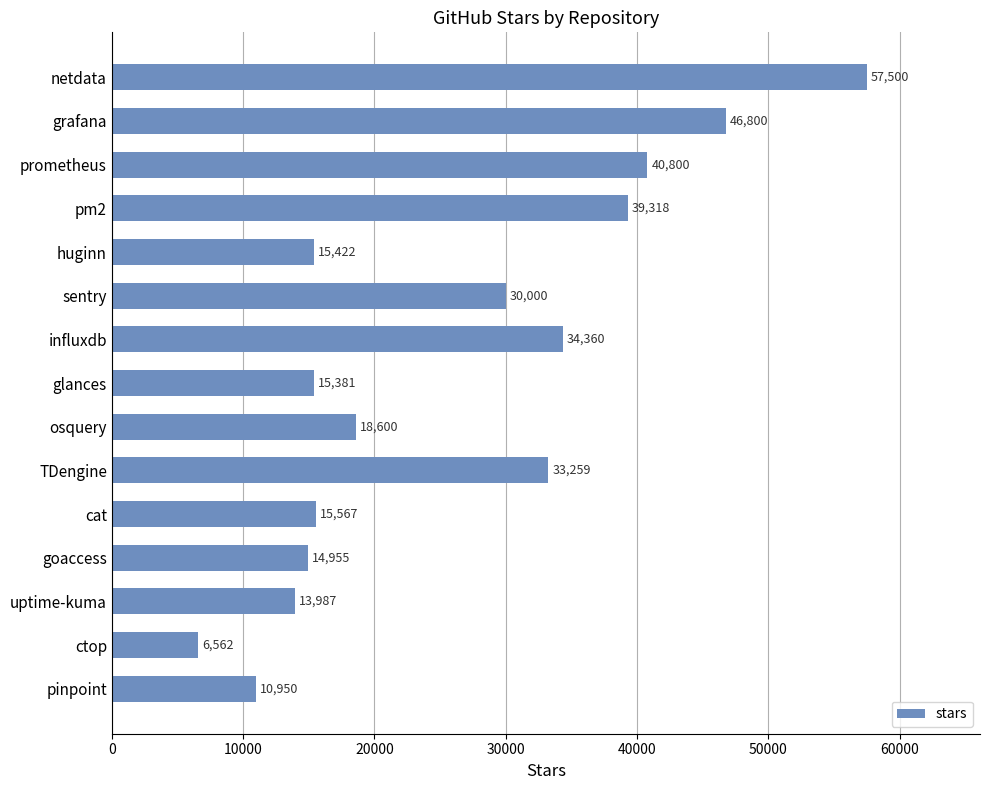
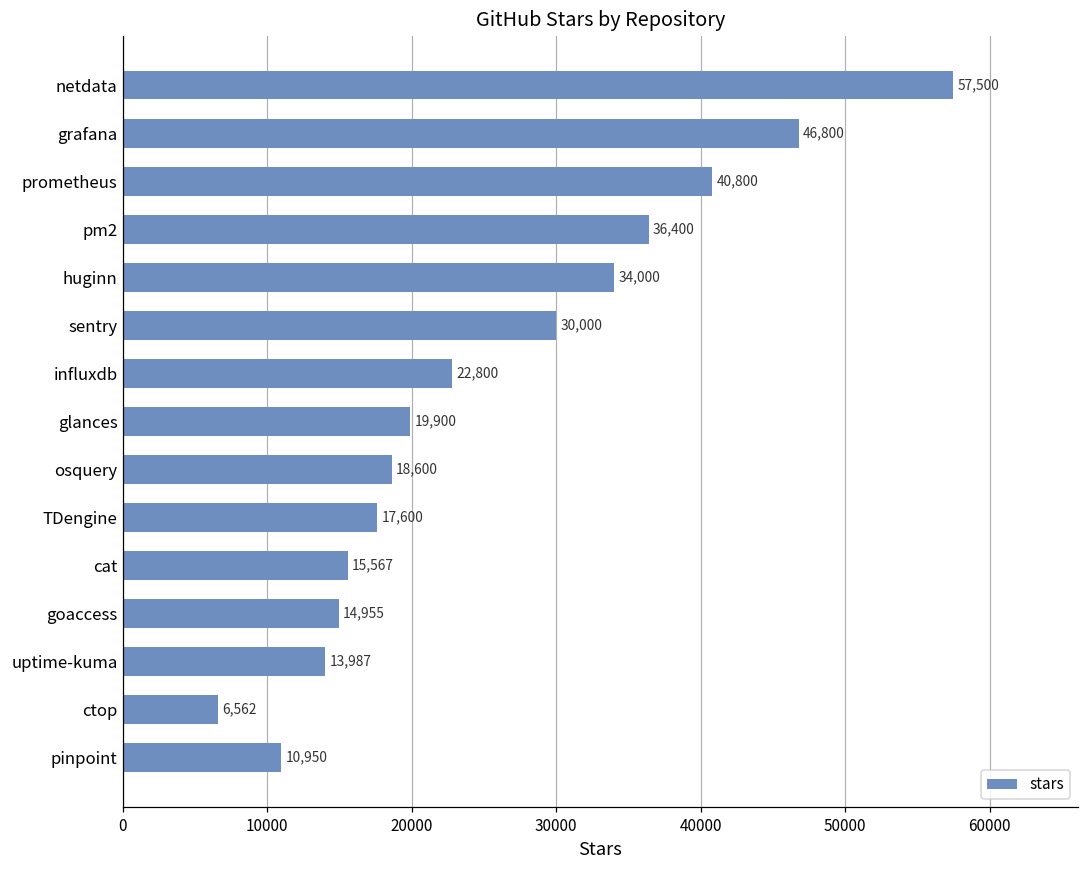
  {
    "netdata": "57,500",
    "grafana": "46,800",
    "prometheus": "40,800",
-   "pm2": "39,318",
-   "huginn": "15,422",
+   "pm2": "36,400",
+   "huginn": "34,000",
    "sentry": "30,000",
-   "influxdb": "34,360",
-   "glances": "15,381",
+   "influxdb": "22,800",
+   "glances": "19,900",
    "osquery": "18,600",
-   "TDengine": "33,259",
+   "TDengine": "17,600",
    "cat": "15,567",
    "goaccess": "14,955",
    "uptime-kuma": "13,987",
    "ctop": "6,562",
    "pinpoint": "10,950"
  }
